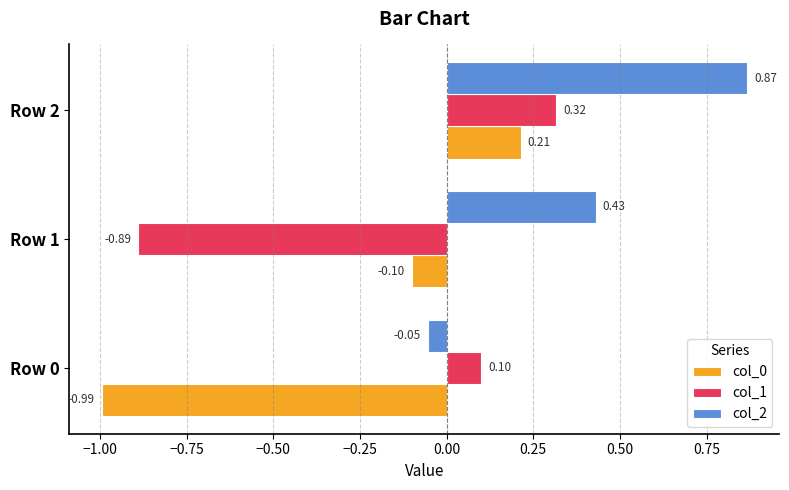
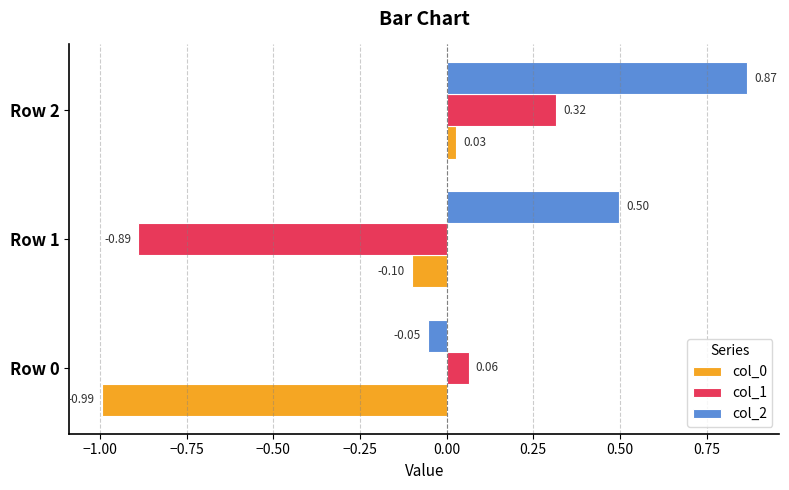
  {
    "col_0": {
-     "Row 2": 0.21,
+     "Row 2": 0.03,
      "Row 1": -0.10,
      "Row 0": -0.99
    },
    "col_1": {
      "Row 2": 0.32,
      "Row 1": -0.89,
-     "Row 0": 0.10
+     "Row 0": 0.06
    },
    "col_2": {
      "Row 2": 0.87,
-     "Row 1": 0.43,
+     "Row 1": 0.50,
      "Row 0": -0.05
    }
  }
